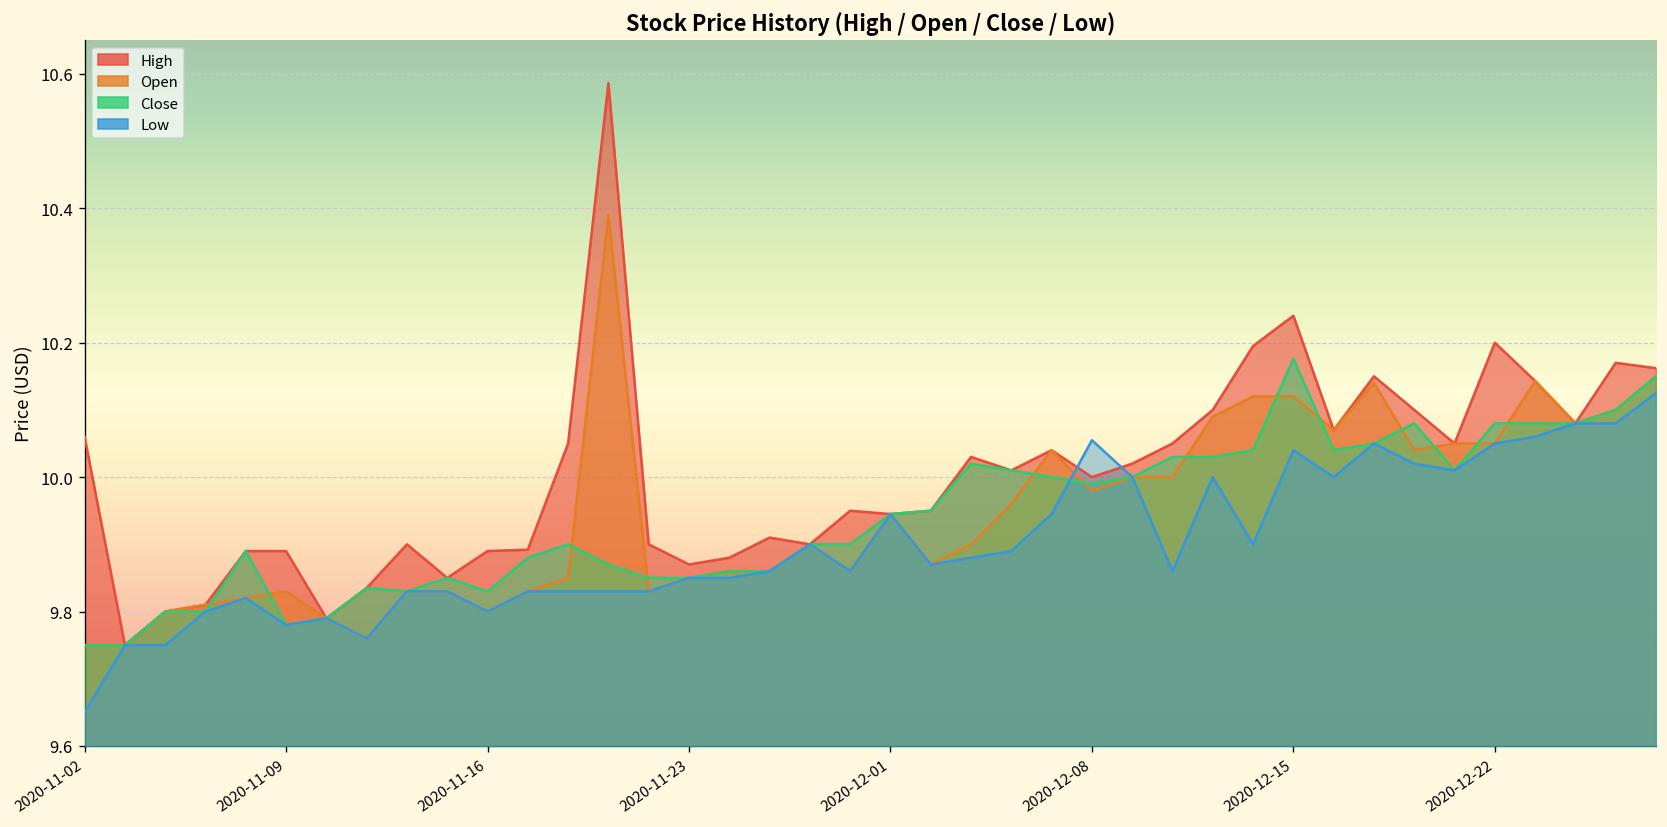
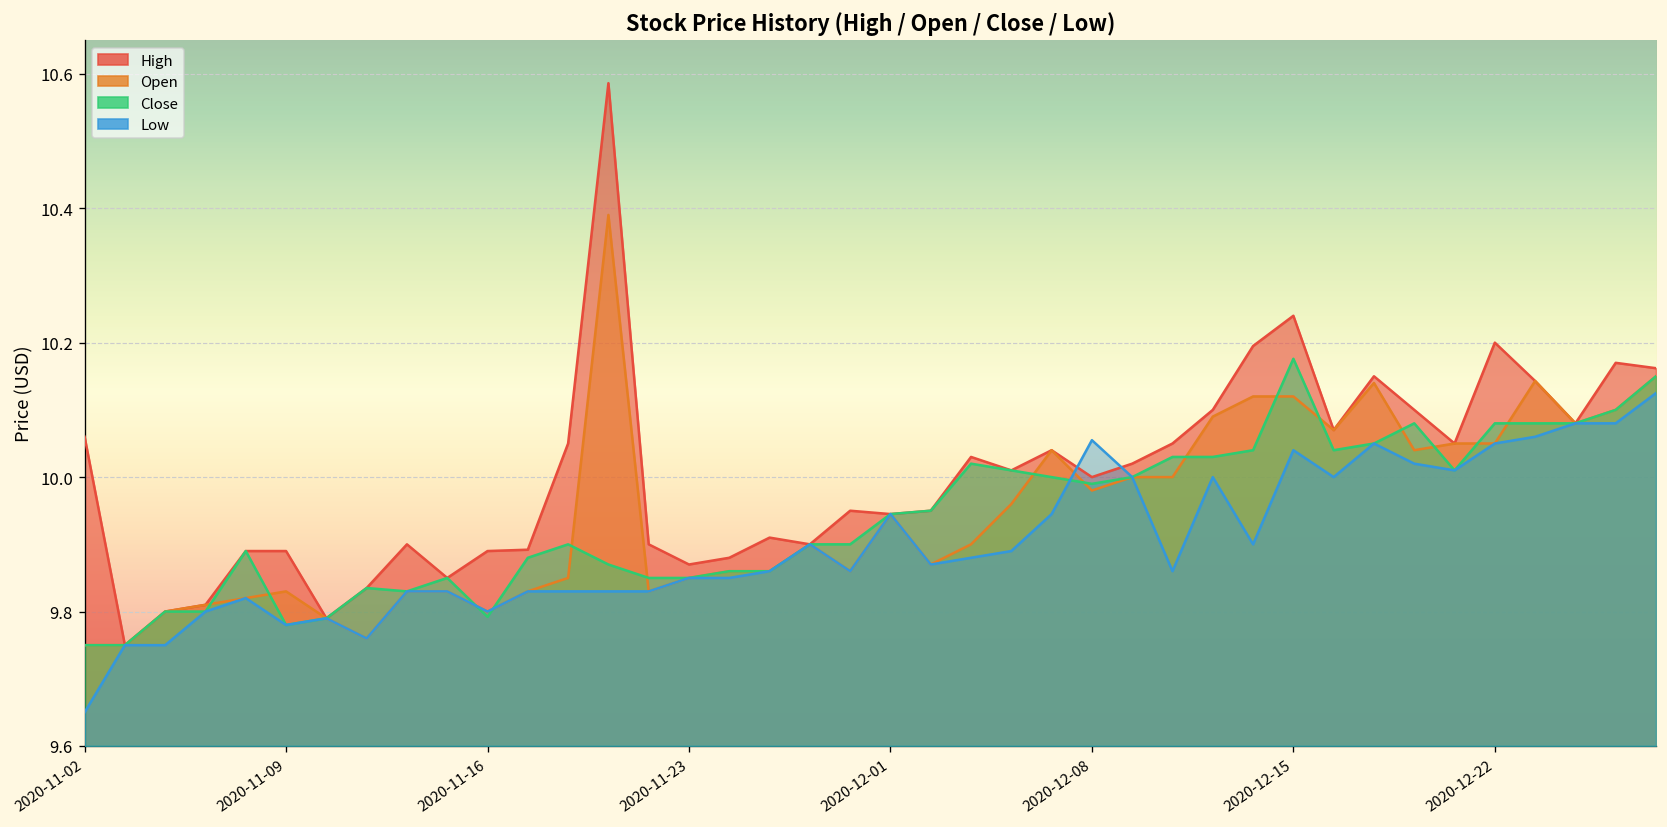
  {
    "Close": {
-     "2020-11-16": 9.83,
+     "2020-11-16": 9.79,
      "2020-12-08": 9.99,
      "2020-12-15": 10.18,
      "2020-12-22": 10.08
    },
    "Low": {
      "2020-11-02": 9.65,
      "2020-12-08": 10.05,
      "2020-12-15": 10.04
    }
  }
